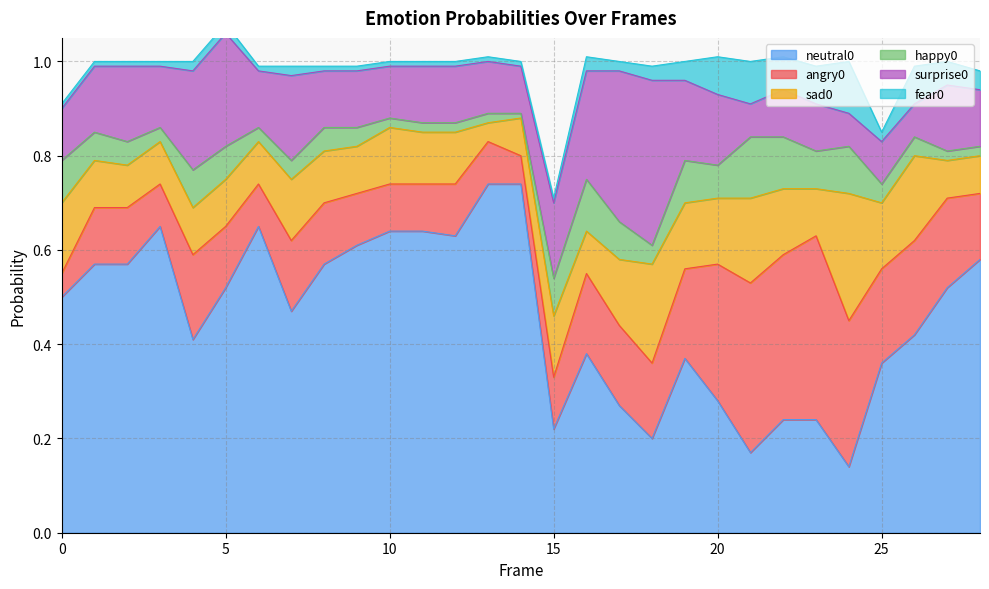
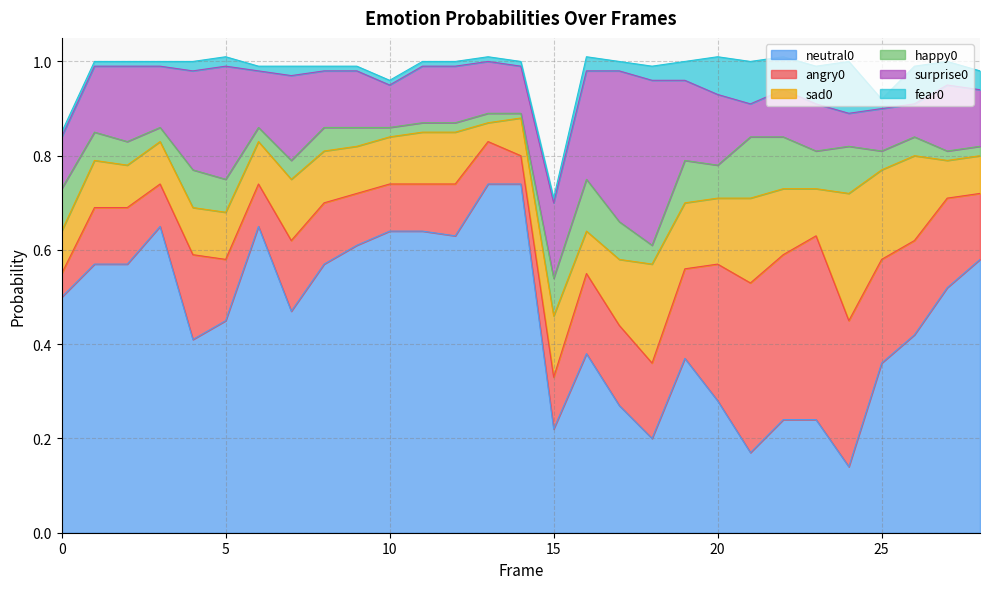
  {
    "neutral0": {
      "0": 0.50,
-     "5": 0.52,
+     "5": 0.45,
      "10": 0.64,
      "15": 0.22,
      "20": 0.28,
      "25": 0.36
    },
    "angry0": {
      "0": 0.05,
      "5": 0.13,
      "10": 0.10,
      "15": 0.11,
      "20": 0.29,
-     "25": 0.20
+     "25": 0.22
    },
    "sad0": {
-     "0": 0.15,
+     "0": 0.09,
      "5": 0.10,
-     "10": 0.12,
+     "10": 0.10,
      "15": 0.13,
      "20": 0.14,
-     "25": 0.14
+     "25": 0.19
    },
    "happy0": {
      "0": 0.09,
      "5": 0.07,
      "10": 0.02,
      "15": 0.08,
      "20": 0.07,
      "25": 0.04
    },
    "surprise0": {
      "0": 0.11,
-     "10": 0.11,
+     "10": 0.09,
      "15": 0.16,
      "20": 0.15,
      "25": 0.09
    },
    "fear0": {
      "0": 0.01,
      "10": 0.01,
      "15": 0.01,
      "20": 0.08
    }
  }
